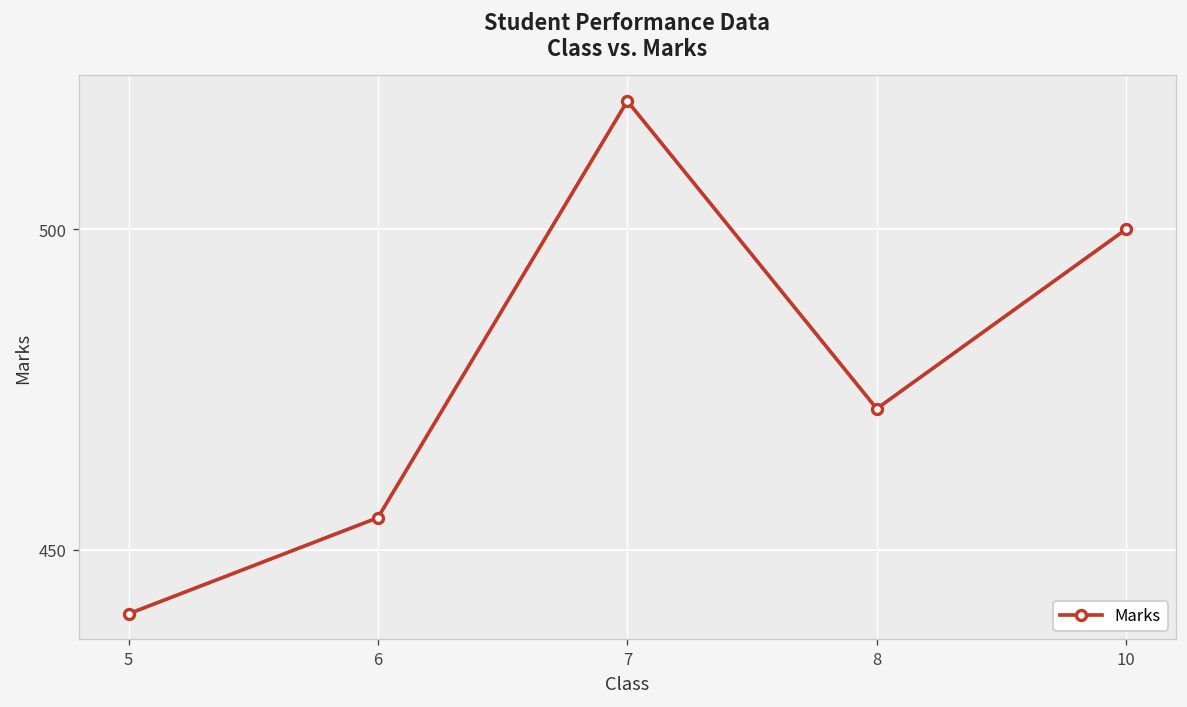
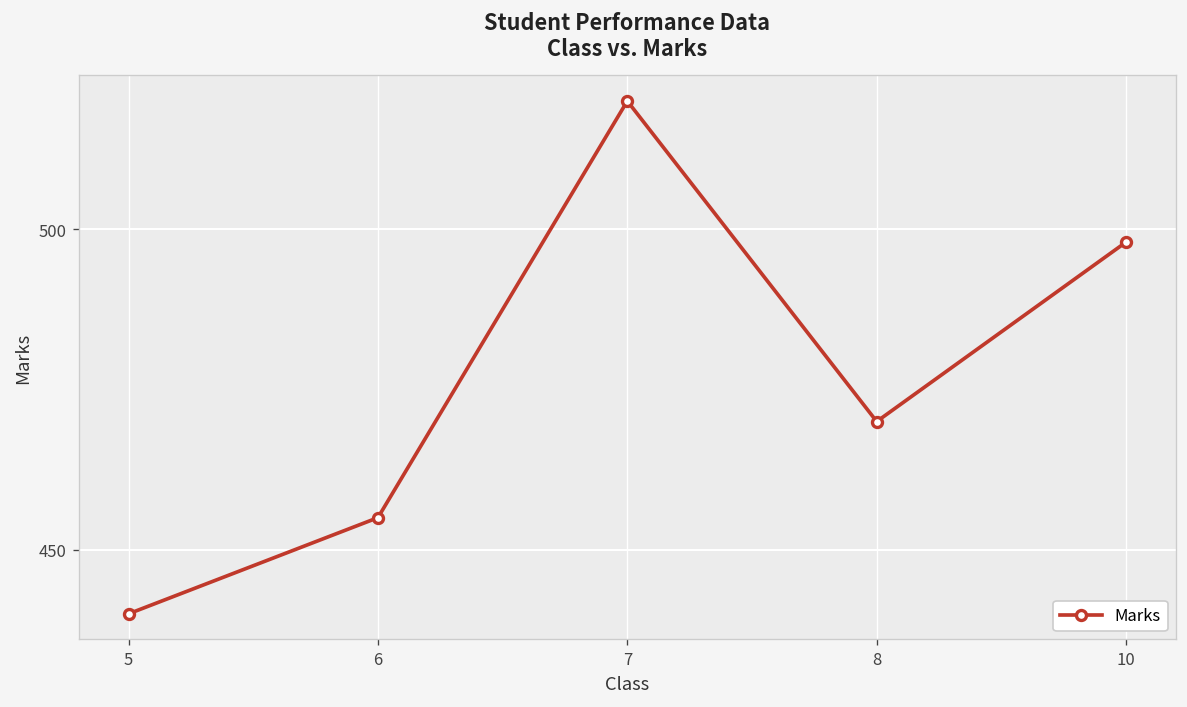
  {
    "5": 440,
    "6": 455,
    "7": 520,
-   "8": 472,
-   "10": 500
+   "8": 470,
+   "10": 498
  }
